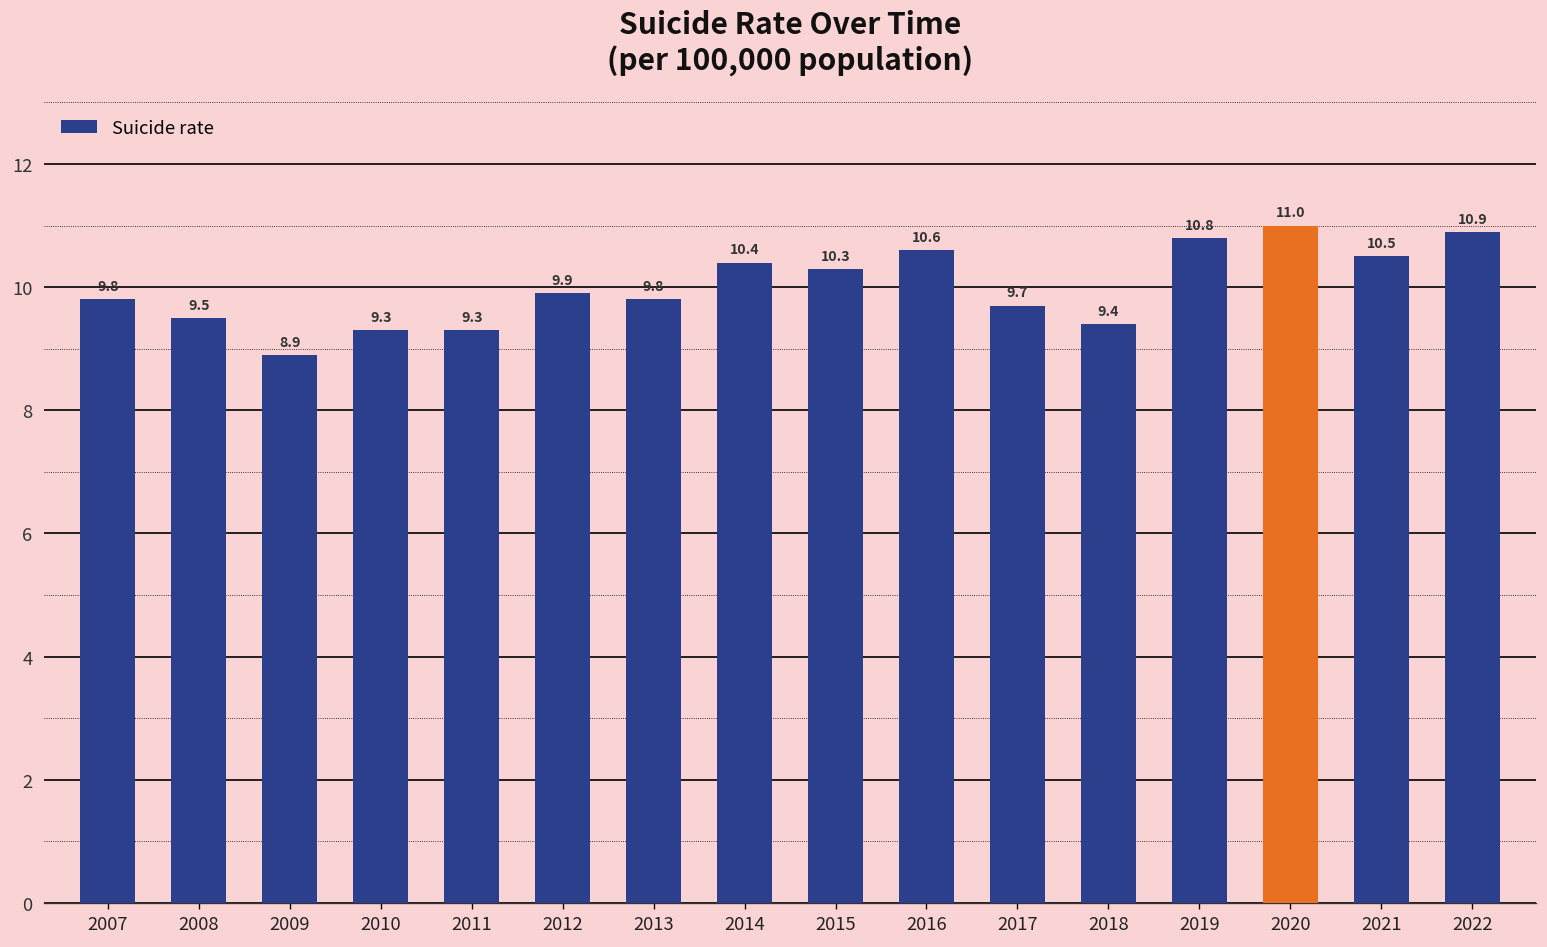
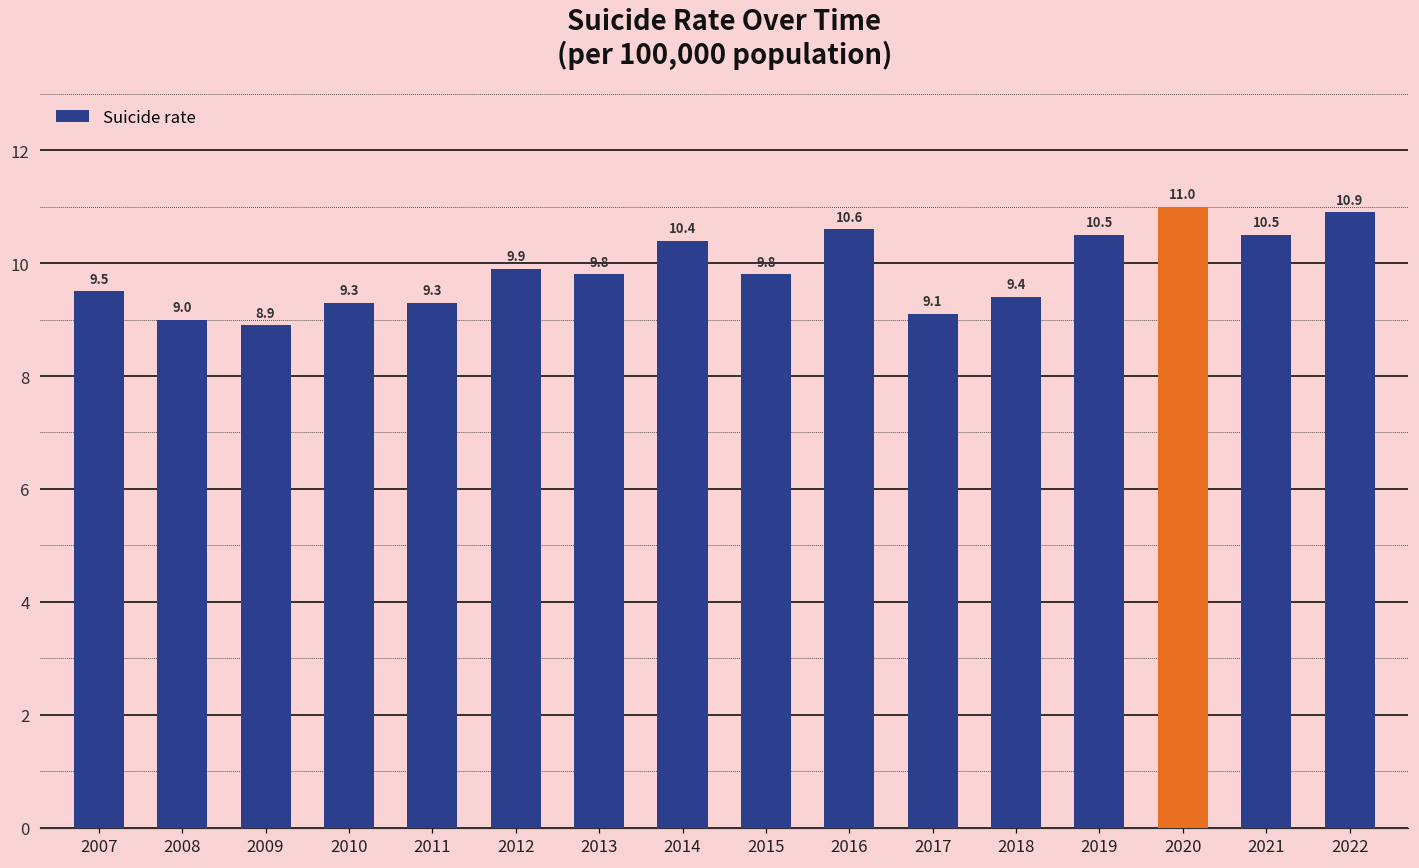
  {
-   "2007": 9.8,
-   "2008": 9.5,
+   "2007": 9.5,
+   "2008": 9.0,
    "2009": 8.9,
    "2010": 9.3,
    "2011": 9.3,
    "2012": 9.9,
    "2013": 9.8,
    "2014": 10.4,
-   "2015": 10.3,
+   "2015": 9.8,
    "2016": 10.6,
-   "2017": 9.7,
+   "2017": 9.1,
    "2018": 9.4,
-   "2019": 10.8,
+   "2019": 10.5,
    "2020": 11.0,
    "2021": 10.5,
    "2022": 10.9
  }
